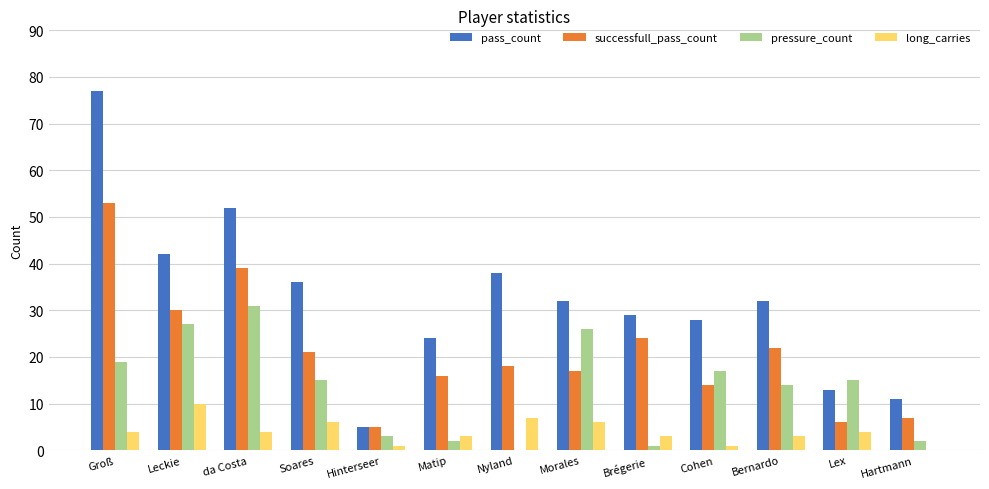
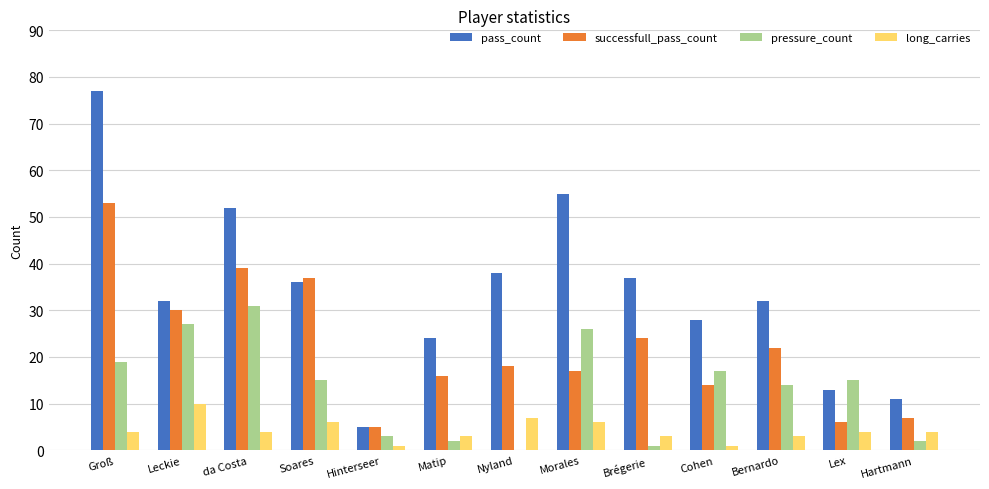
  {
    "pass_count": {
      "Groß": 77,
-     "Leckie": 42,
+     "Leckie": 32,
      "da Costa": 52,
      "Soares": 36,
      "Hinterseer": 5,
      "Matip": 24,
      "Nyland": 38,
-     "Morales": 32,
-     "Brégerie": 29,
+     "Morales": 55,
+     "Brégerie": 37,
      "Cohen": 28,
      "Bernardo": 32,
      "Lex": 13,
      "Hartmann": 11
    },
    "successfull_pass_count": {
      "Groß": 53,
      "Leckie": 30,
      "da Costa": 39,
-     "Soares": 21,
+     "Soares": 37,
      "Hinterseer": 5,
      "Matip": 16,
      "Nyland": 18,
      "Morales": 17,
      "Brégerie": 24,
      "Cohen": 14,
      "Bernardo": 22,
      "Lex": 6,
      "Hartmann": 7
    },
    "pressure_count": {
      "Groß": 19,
      "Leckie": 27,
      "da Costa": 31,
      "Soares": 15,
      "Hinterseer": 3,
      "Matip": 2,
      "Nyland": 0,
      "Morales": 26,
      "Brégerie": 1,
      "Cohen": 17,
      "Bernardo": 14,
      "Lex": 15,
      "Hartmann": 2
    },
    "long_carries": {
      "Groß": 4,
      "Leckie": 10,
      "da Costa": 4,
      "Soares": 6,
      "Hinterseer": 1,
      "Matip": 3,
      "Nyland": 7,
      "Morales": 6,
      "Brégerie": 3,
      "Cohen": 1,
      "Bernardo": 3,
      "Lex": 4,
-     "Hartmann": 0
+     "Hartmann": 4
    }
  }
